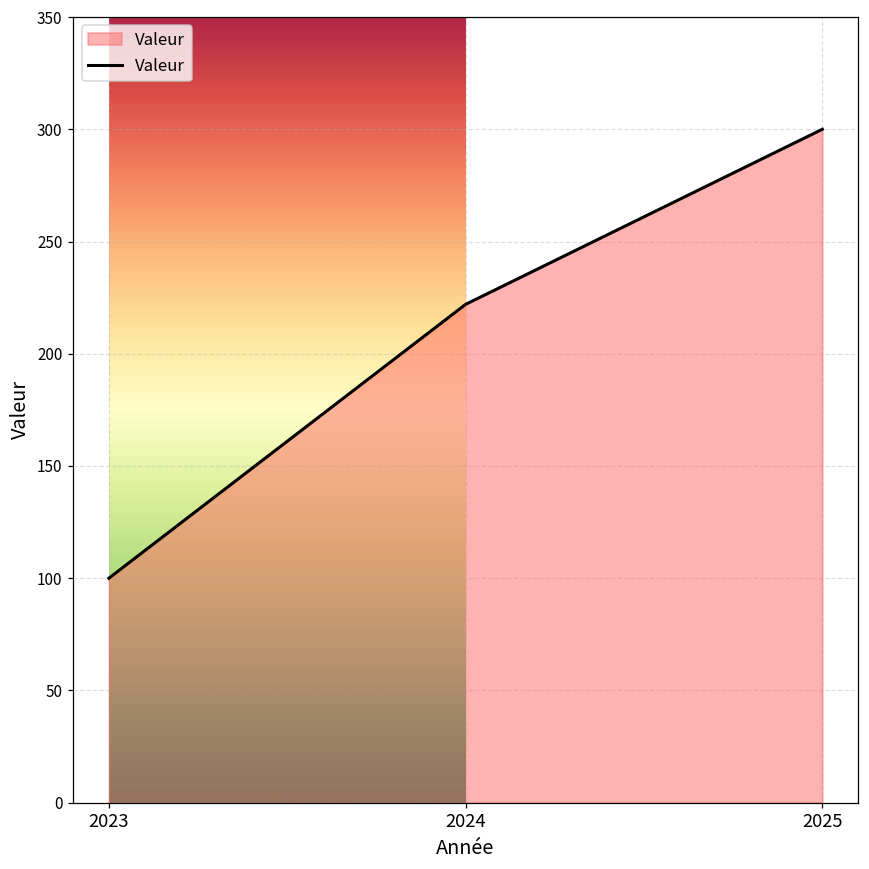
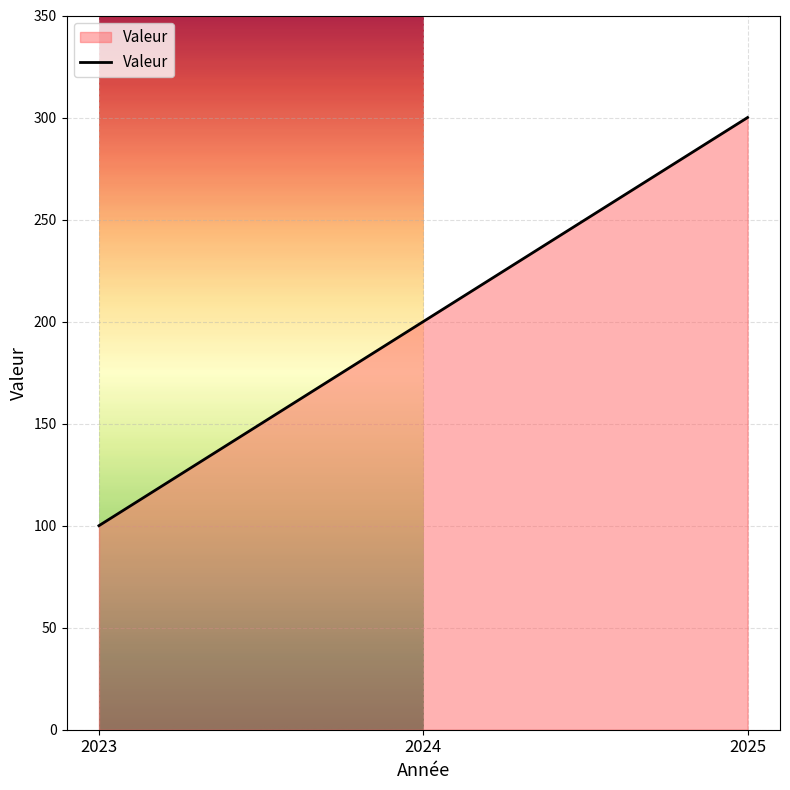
  {
    "2023": 100,
-   "2024": 222,
+   "2024": 200,
    "2025": 300
  }
